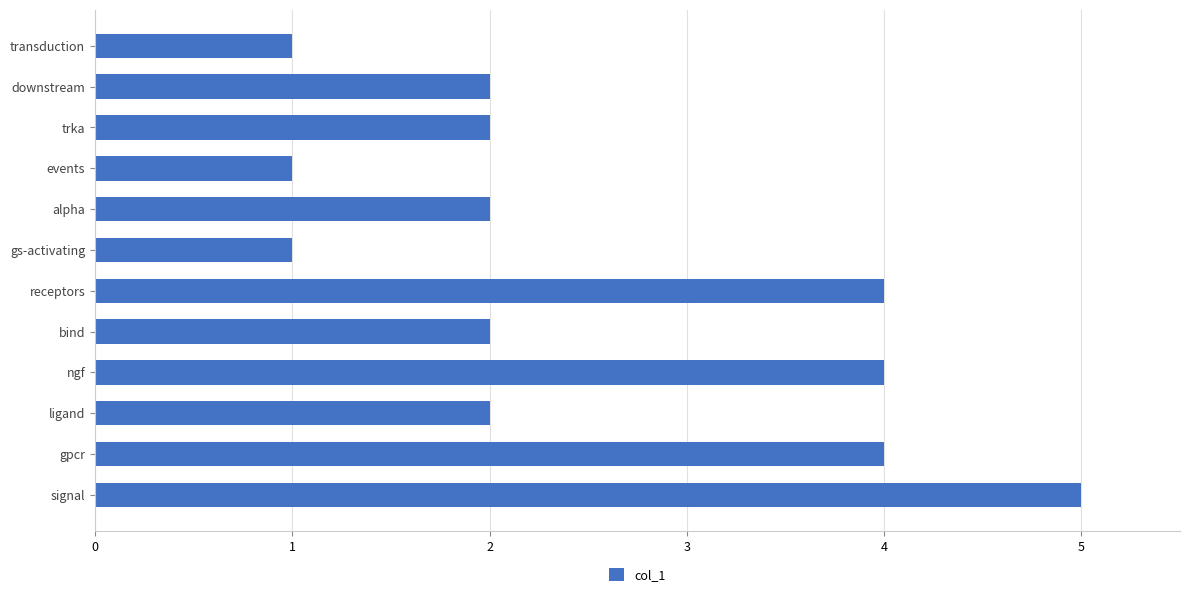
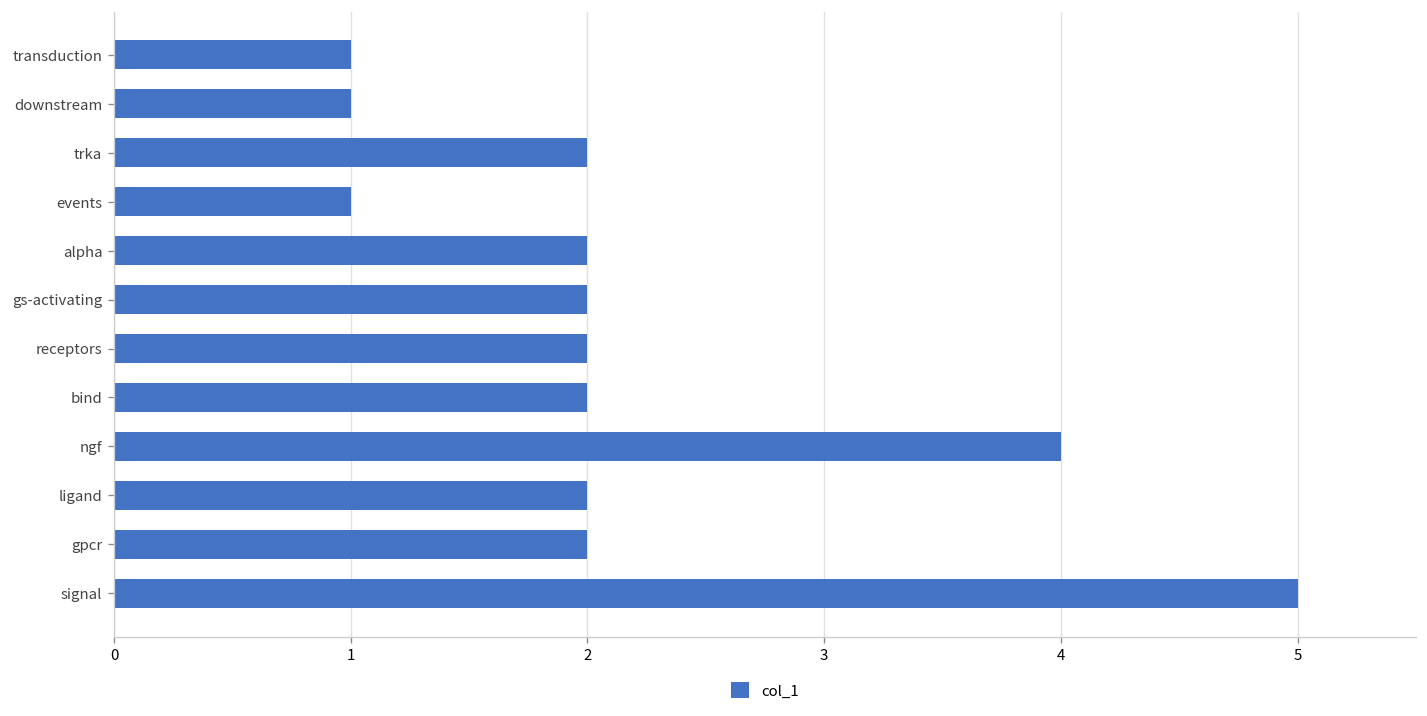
  {
    "transduction": 1,
-   "downstream": 2,
+   "downstream": 1,
    "trka": 2,
    "events": 1,
    "alpha": 2,
-   "gs-activating": 1,
-   "receptors": 4,
+   "gs-activating": 2,
+   "receptors": 2,
    "bind": 2,
    "ngf": 4,
    "ligand": 2,
-   "gpcr": 4,
+   "gpcr": 2,
    "signal": 5
  }
